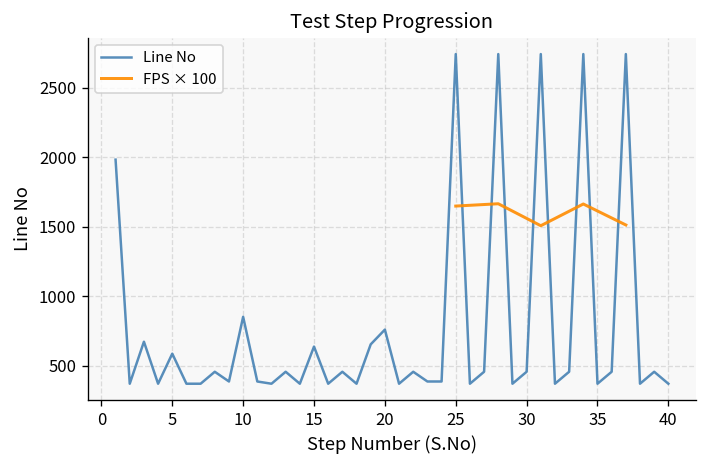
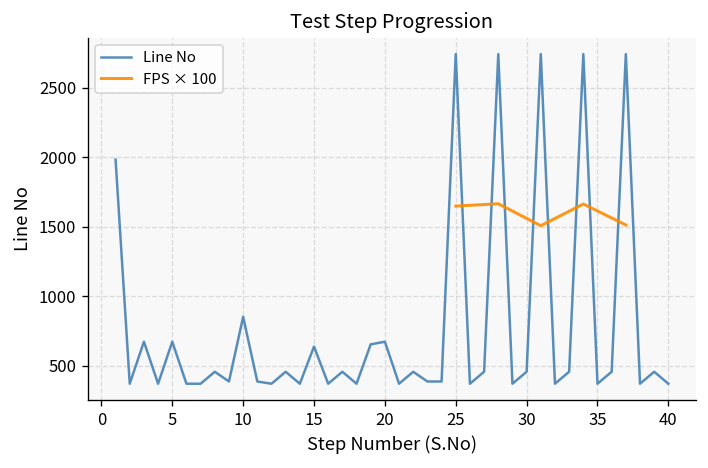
  {
    "Line No": {
-     "5": 590,
+     "5": 670,
      "10": 850,
      "15": 640,
-     "20": 760,
+     "20": 670,
      "25": 2740,
      "30": 460,
      "35": 370,
      "40": 370
    },
    "FPS × 100": {
      "25": 1650
    }
  }
